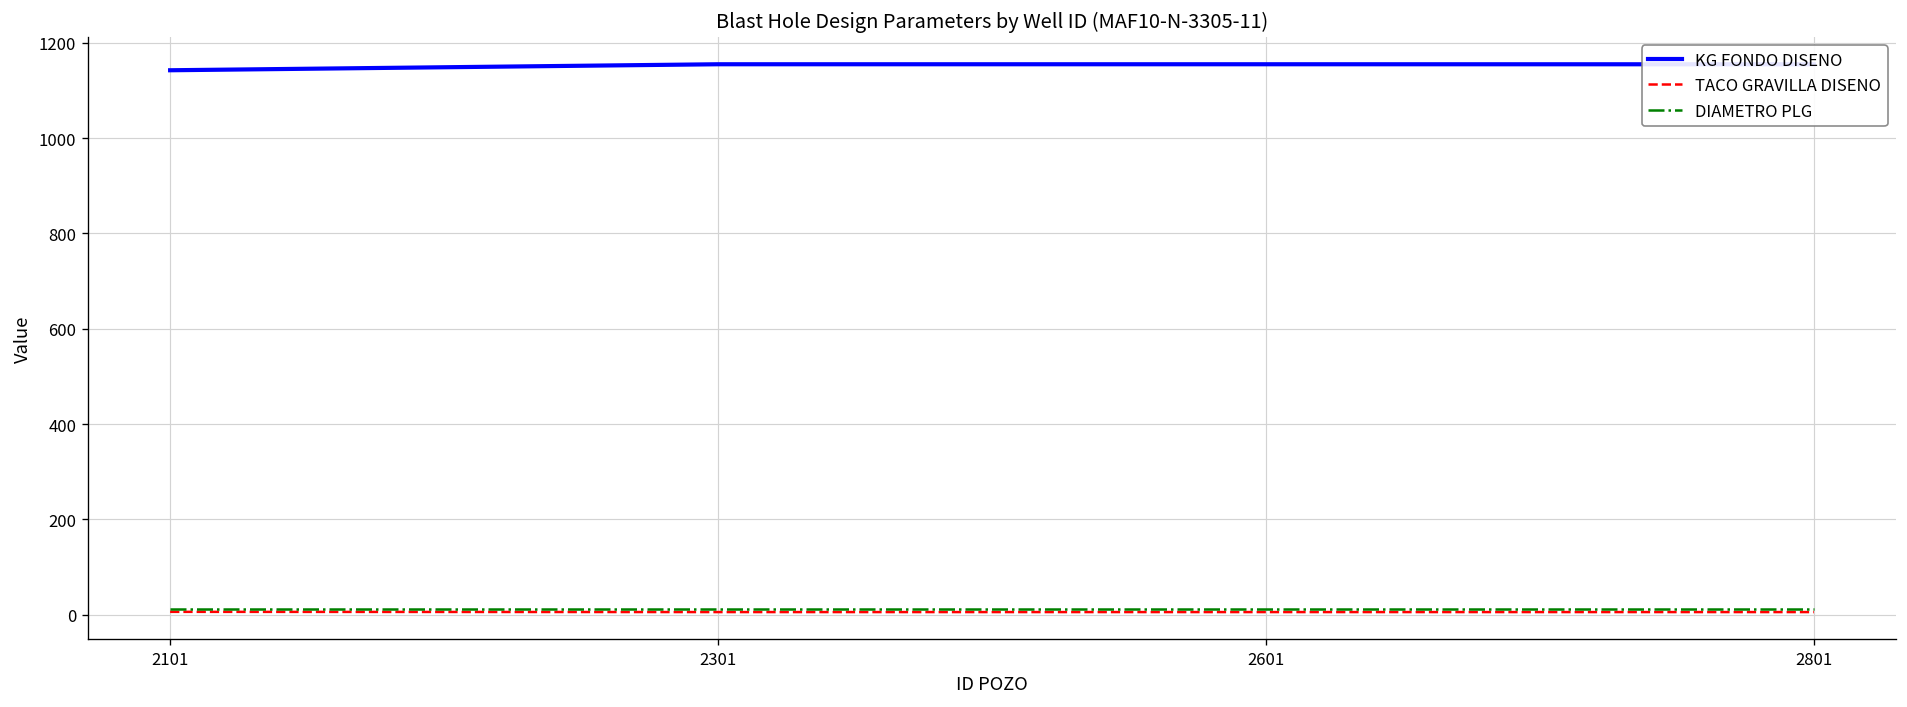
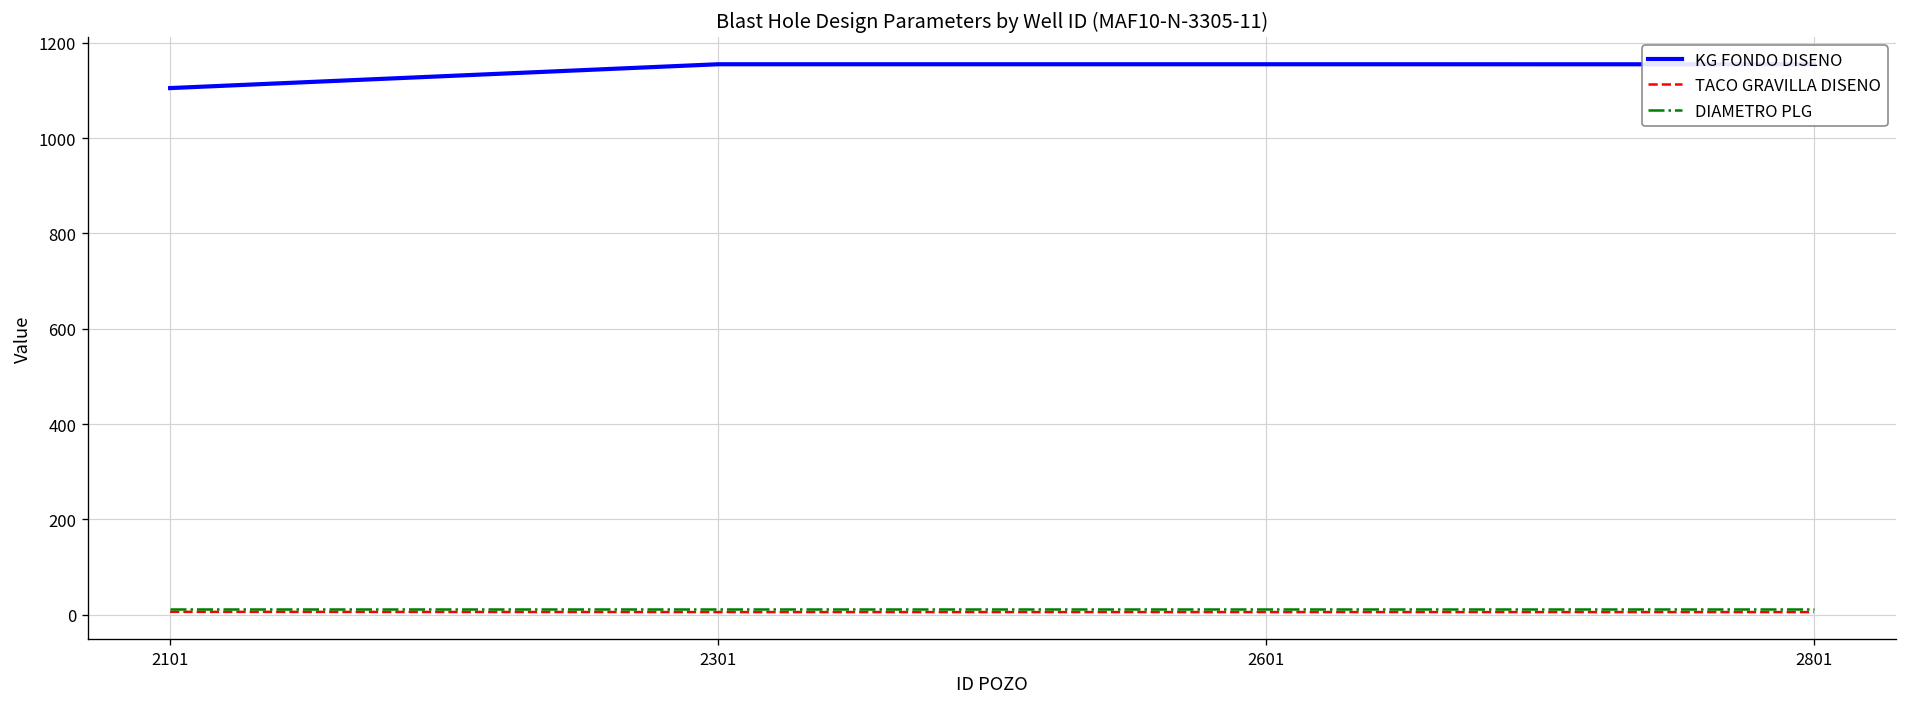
  {
    "KG FONDO DISENO": {
-     "2101": 1140,
+     "2101": 1110,
      "2301": 1160,
      "2601": 1160
    },
    "TACO GRAVILLA DISENO": {
      "2301": 10,
      "2601": 10,
      "2801": 10
    },
    "DIAMETRO PLG": {
      "2301": 10,
      "2601": 10,
      "2801": 10
    }
  }
